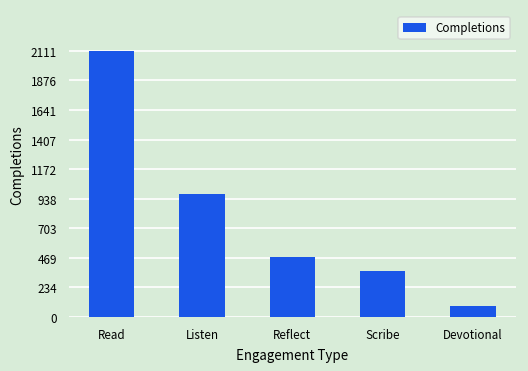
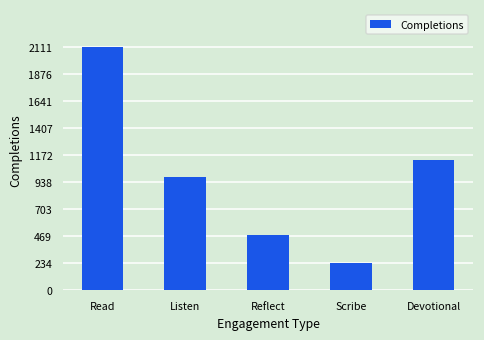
  {
    "Read": 2110,
    "Listen": 980,
    "Reflect": 480,
-   "Scribe": 360,
-   "Devotional": 90
+   "Scribe": 240,
+   "Devotional": 1120
  }
